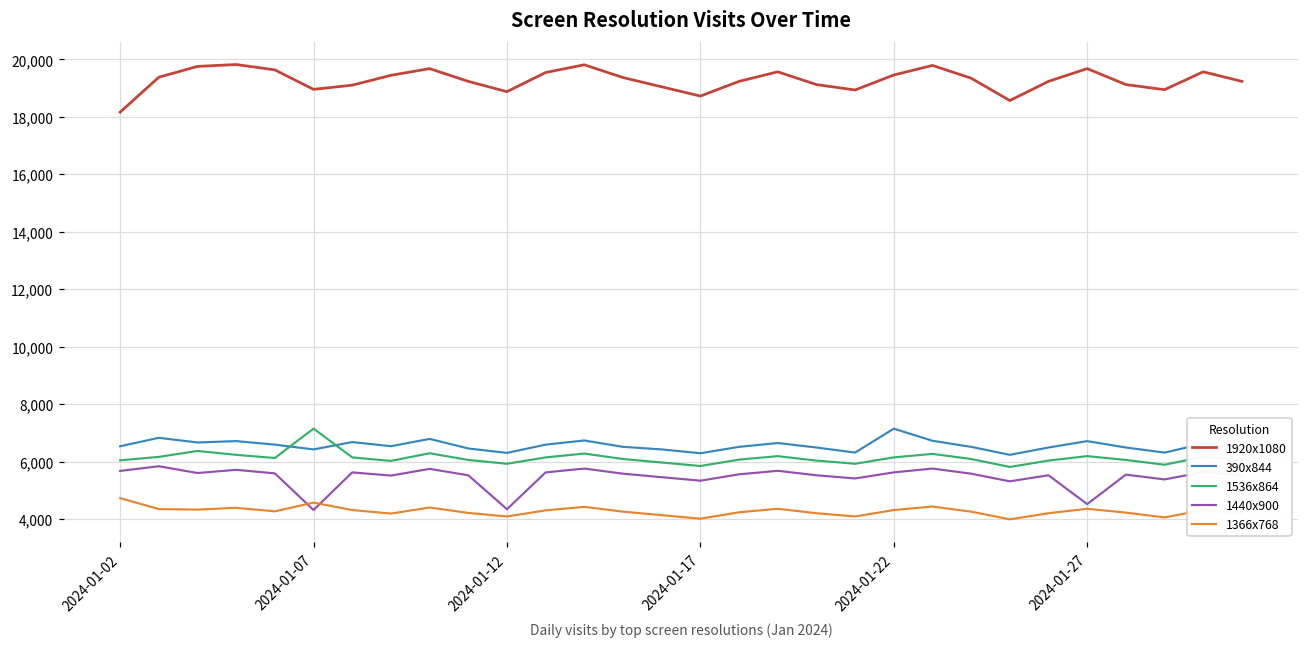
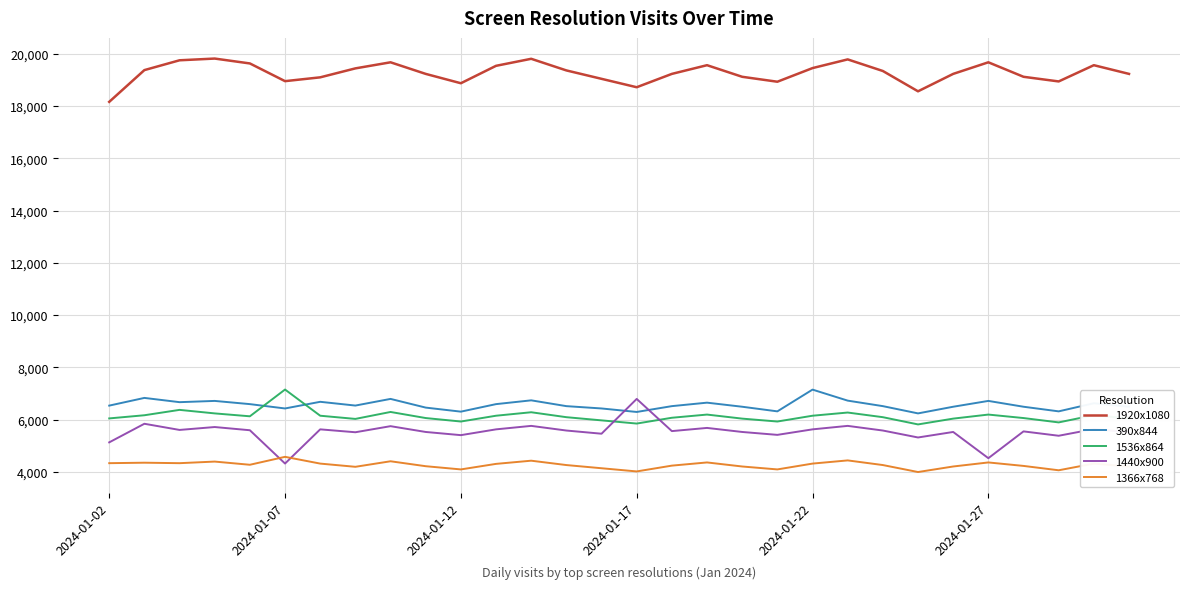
  {
    "1920x1080": {
      "2024-01-02": "18,200",
      "2024-01-07": "19,000",
      "2024-01-12": "18,900",
      "2024-01-17": "18,700",
      "2024-01-22": "19,500",
      "2024-01-27": "19,700"
    },
    "390x844": {
      "2024-01-02": "6,500",
      "2024-01-07": "6,400",
      "2024-01-12": "6,300",
      "2024-01-17": "6,300",
      "2024-01-22": "7,100",
      "2024-01-27": "6,700"
    },
    "1536x864": {
      "2024-01-02": "6,000",
      "2024-01-07": "7,100",
      "2024-01-12": "5,900",
      "2024-01-17": "5,800",
      "2024-01-22": "6,100",
      "2024-01-27": "6,200"
    },
    "1440x900": {
-     "2024-01-02": "5,700",
+     "2024-01-02": "5,100",
      "2024-01-07": "4,300",
-     "2024-01-12": "4,300",
-     "2024-01-17": "5,300",
+     "2024-01-12": "5,400",
+     "2024-01-17": "6,800",
      "2024-01-22": "5,600",
      "2024-01-27": "4,500"
    },
    "1366x768": {
-     "2024-01-02": "4,700",
+     "2024-01-02": "4,300",
      "2024-01-07": "4,600",
      "2024-01-12": "4,100",
      "2024-01-17": "4,000",
      "2024-01-22": "4,300",
      "2024-01-27": "4,400"
    }
  }
